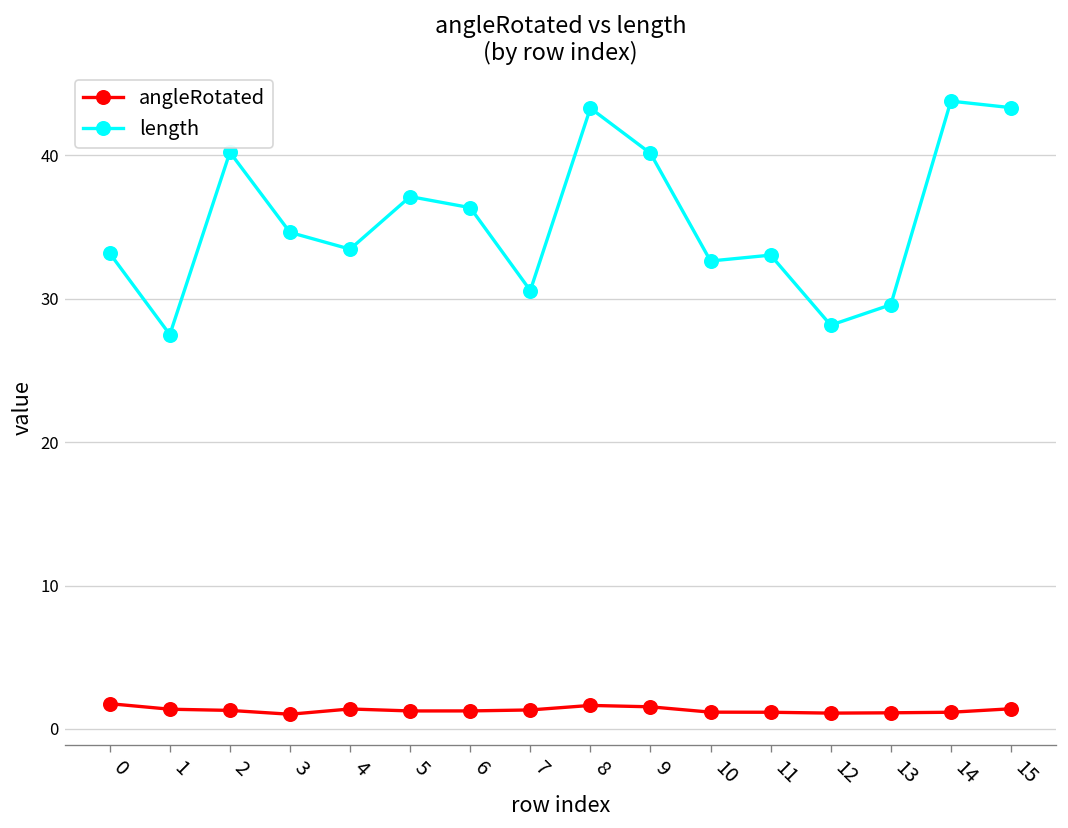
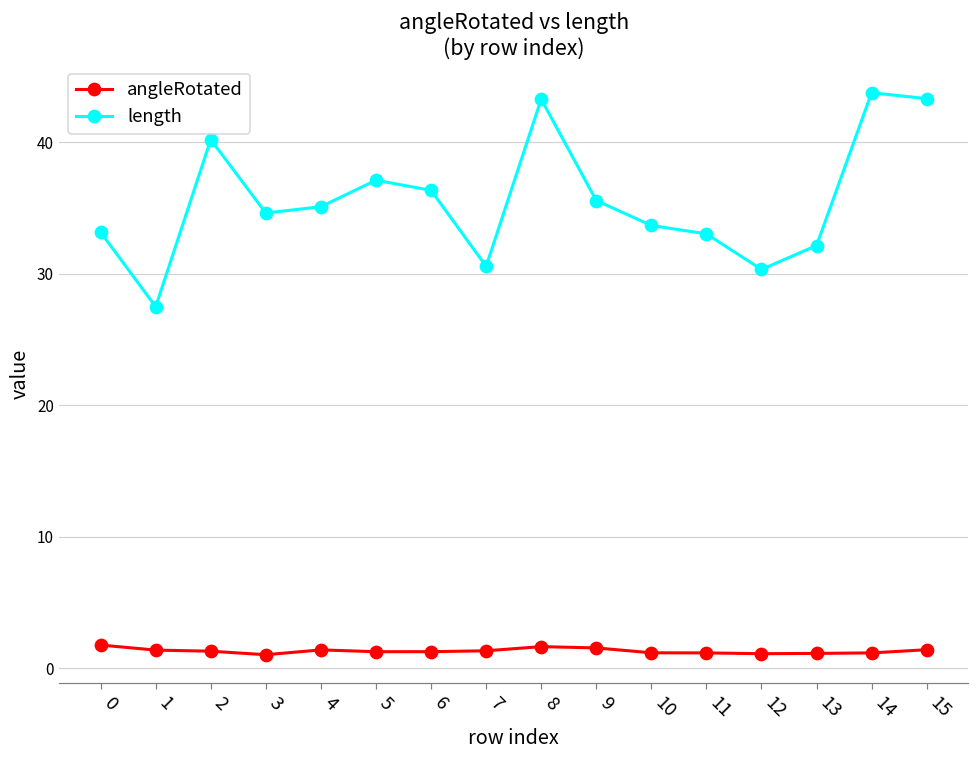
  {
    "angleRotated": {
      "0": 1.8,
      "1": 1.4,
      "2": 1.3,
      "3": 1.0,
      "4": 1.4,
      "5": 1.3,
      "6": 1.3,
      "7": 1.3,
      "8": 1.6,
      "9": 1.5,
      "10": 1.2,
      "11": 1.2,
      "12": 1.1,
      "13": 1.1,
      "14": 1.2,
      "15": 1.4
    },
    "length": {
      "0": 33.2,
      "1": 27.5,
      "2": 40.2,
      "3": 34.6,
-     "4": 33.5,
+     "4": 35.1,
      "5": 37.1,
      "6": 36.4,
      "7": 30.6,
      "8": 43.3,
-     "9": 40.1,
-     "10": 32.6,
+     "9": 35.6,
+     "10": 33.7,
      "11": 33.0,
-     "12": 28.2,
-     "13": 29.6,
+     "12": 30.3,
+     "13": 32.2,
      "14": 43.8,
      "15": 43.3
    }
  }
